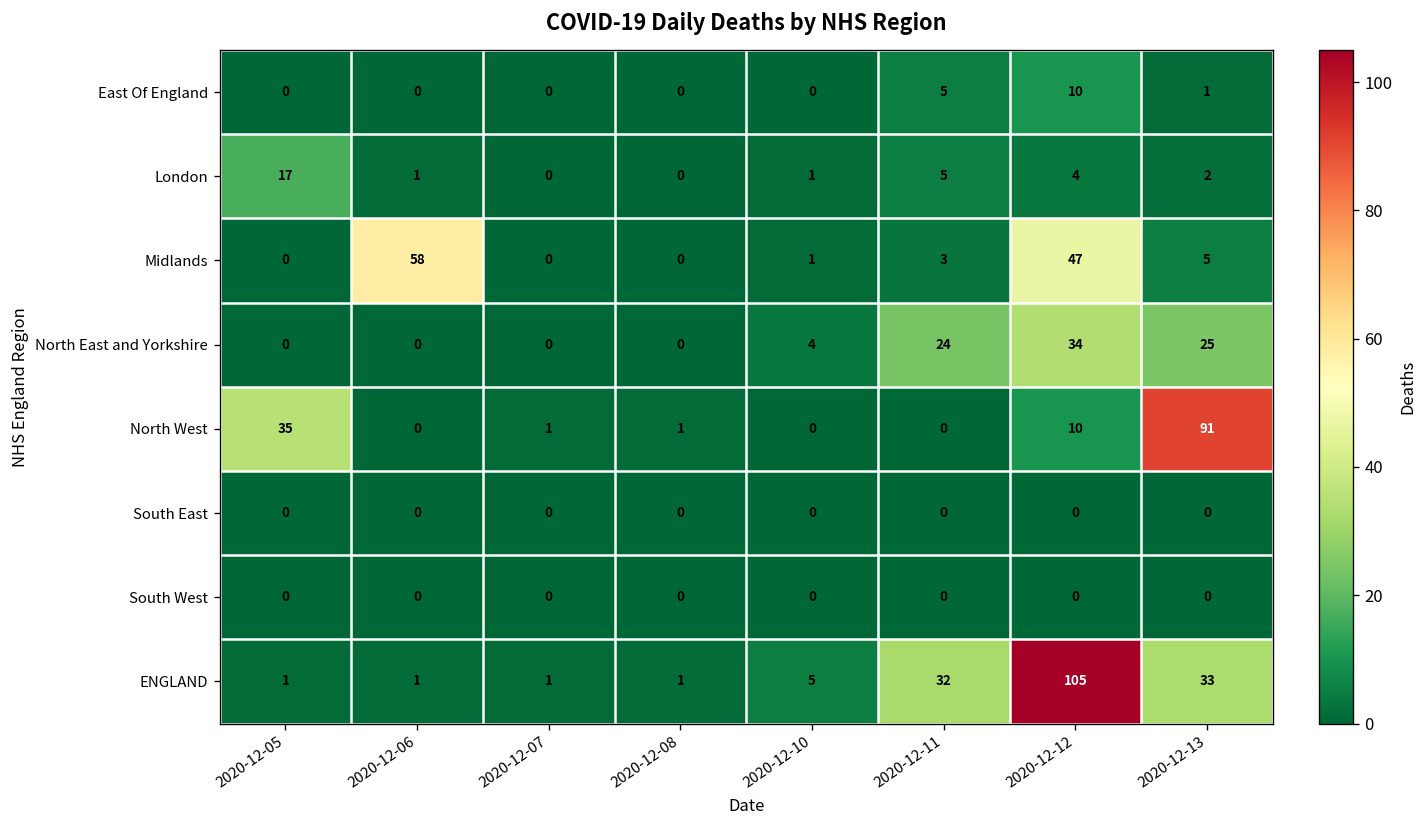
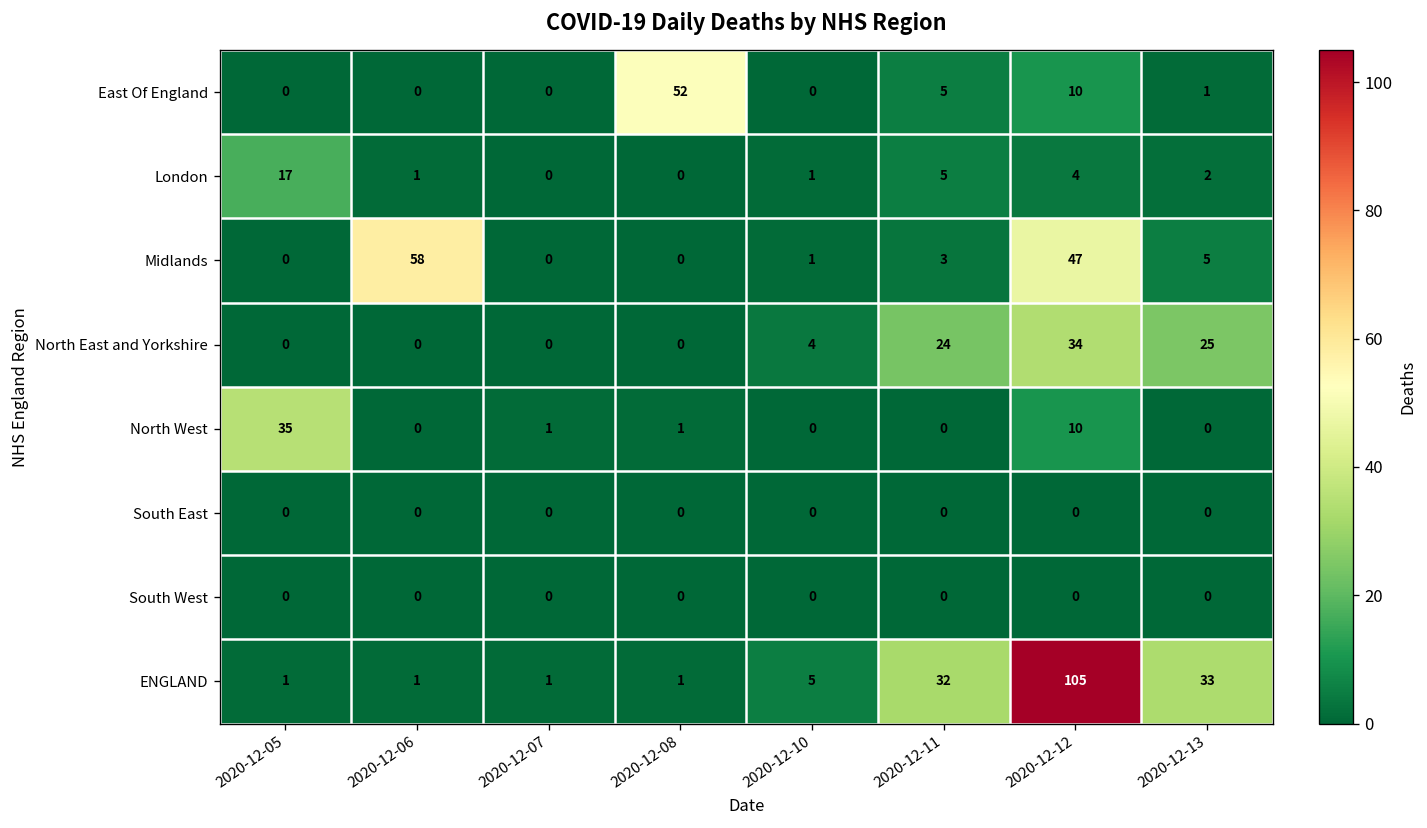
  {
    "East Of England": {
      "2020-12-05": 0,
      "2020-12-06": 0,
      "2020-12-07": 0,
-     "2020-12-08": 0,
+     "2020-12-08": 52,
      "2020-12-10": 0,
      "2020-12-11": 5,
      "2020-12-12": 10,
      "2020-12-13": 1
    },
    "London": {
      "2020-12-05": 17,
      "2020-12-06": 1,
      "2020-12-07": 0,
      "2020-12-08": 0,
      "2020-12-10": 1,
      "2020-12-11": 5,
      "2020-12-12": 4,
      "2020-12-13": 2
    },
    "Midlands": {
      "2020-12-05": 0,
      "2020-12-06": 58,
      "2020-12-07": 0,
      "2020-12-08": 0,
      "2020-12-10": 1,
      "2020-12-11": 3,
      "2020-12-12": 47,
      "2020-12-13": 5
    },
    "North East and Yorkshire": {
      "2020-12-05": 0,
      "2020-12-06": 0,
      "2020-12-07": 0,
      "2020-12-08": 0,
      "2020-12-10": 4,
      "2020-12-11": 24,
      "2020-12-12": 34,
      "2020-12-13": 25
    },
    "North West": {
      "2020-12-05": 35,
      "2020-12-06": 0,
      "2020-12-07": 1,
      "2020-12-08": 1,
      "2020-12-10": 0,
      "2020-12-11": 0,
      "2020-12-12": 10,
-     "2020-12-13": 91
+     "2020-12-13": 0
    },
    "South East": {
      "2020-12-05": 0,
      "2020-12-06": 0,
      "2020-12-07": 0,
      "2020-12-08": 0,
      "2020-12-10": 0,
      "2020-12-11": 0,
      "2020-12-12": 0,
      "2020-12-13": 0
    },
    "South West": {
      "2020-12-05": 0,
      "2020-12-06": 0,
      "2020-12-07": 0,
      "2020-12-08": 0,
      "2020-12-10": 0,
      "2020-12-11": 0,
      "2020-12-12": 0,
      "2020-12-13": 0
    },
    "ENGLAND": {
      "2020-12-05": 1,
      "2020-12-06": 1,
      "2020-12-07": 1,
      "2020-12-08": 1,
      "2020-12-10": 5,
      "2020-12-11": 32,
      "2020-12-12": 105,
      "2020-12-13": 33
    }
  }
